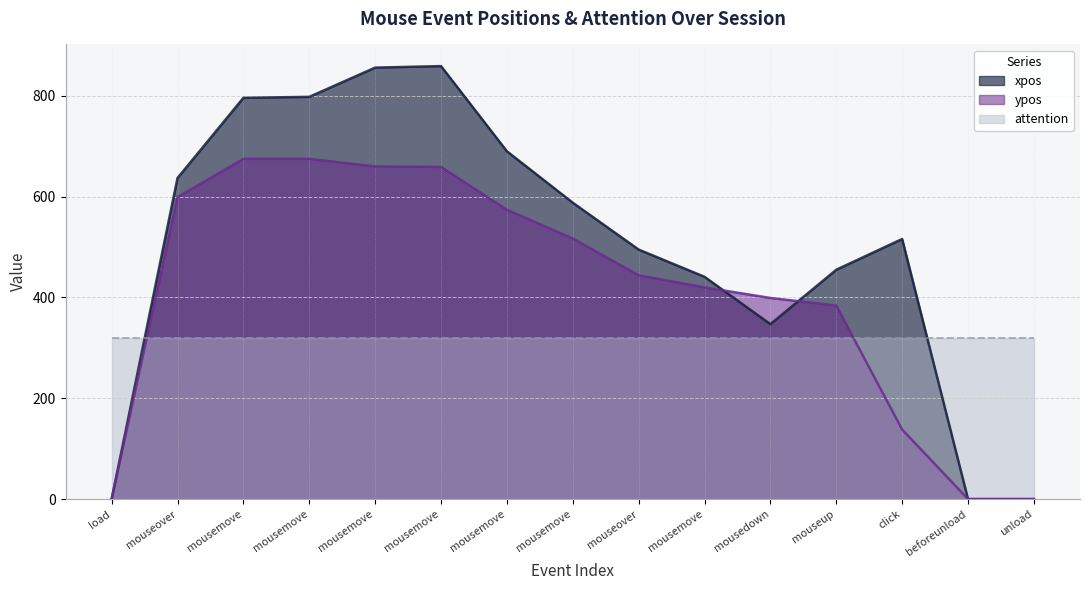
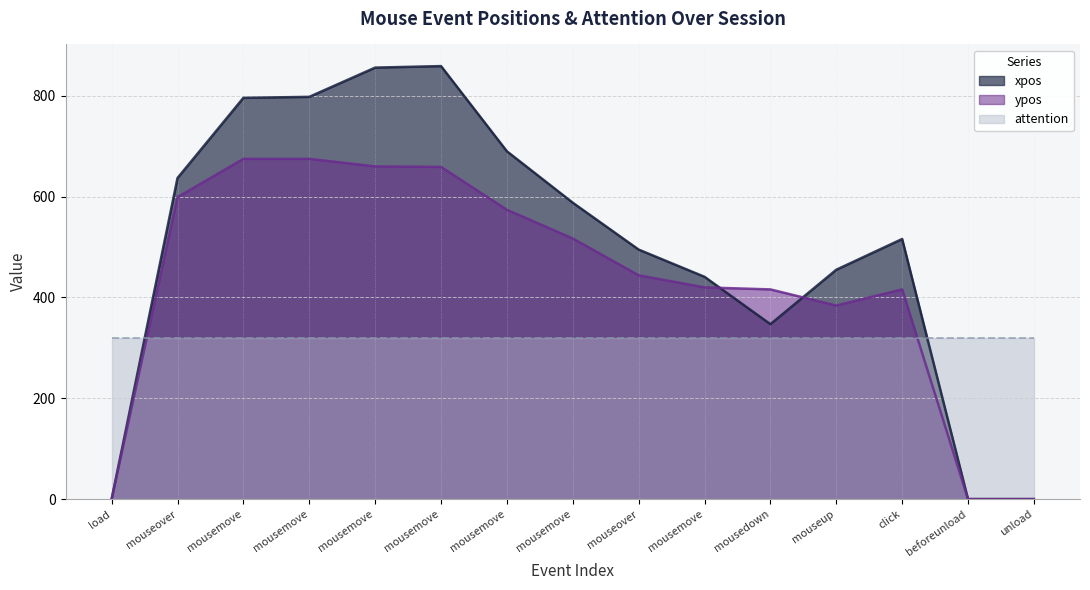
  {
    "xpos": {
      "mousedown": 350,
      "mouseup": 460,
      "click": 520
    },
    "ypos": {
-     "mousedown": 400,
+     "mousedown": 420,
      "mouseup": 380,
-     "click": 140
+     "click": 420
    },
    "attention": {
      "load": 320,
      "mousedown": 320,
      "mouseup": 320,
      "click": 320,
      "beforeunload": 320,
      "unload": 320
    }
  }
